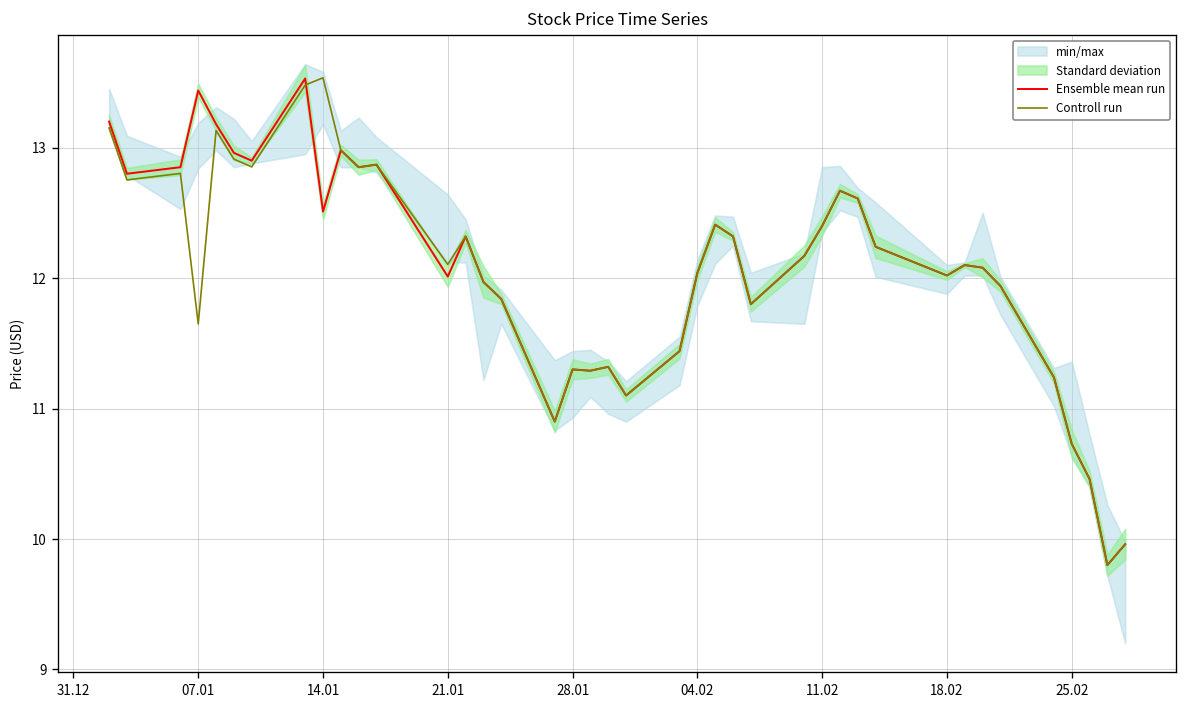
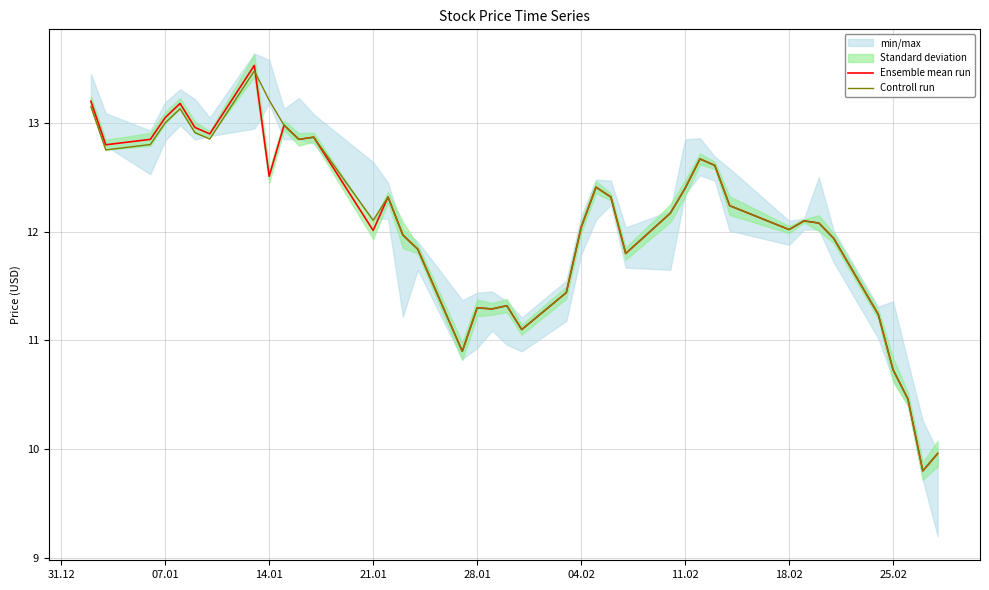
  {
    "Ensemble mean run": {
-     "07.01": 13.44,
+     "07.01": 13.05,
      "14.01": 12.51,
      "21.01": 12.01
    },
    "Controll run": {
-     "07.01": 11.65,
-     "14.01": 13.54
+     "07.01": 13.00,
+     "14.01": 13.21
    }
  }
